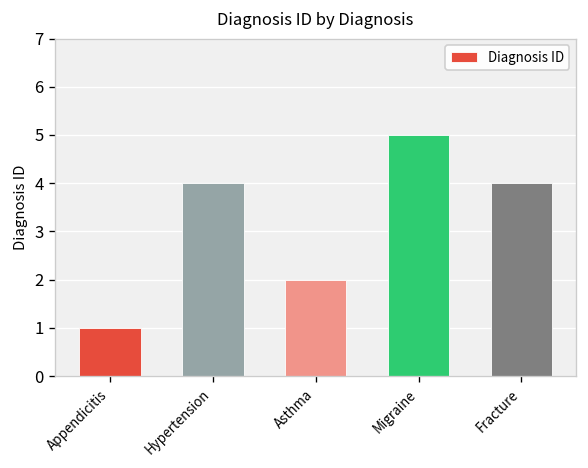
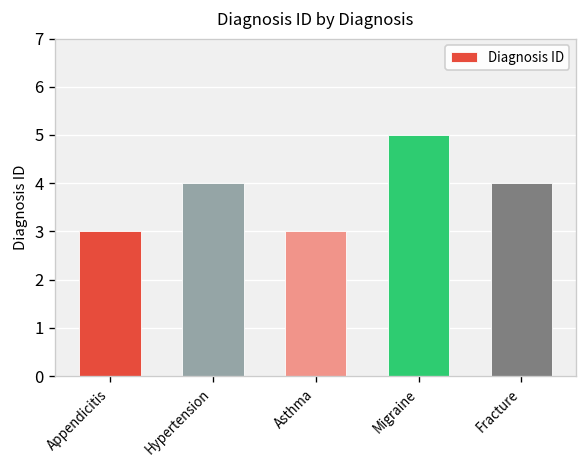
  {
-   "Appendicitis": 1,
+   "Appendicitis": 3,
    "Hypertension": 4,
-   "Asthma": 2,
+   "Asthma": 3,
    "Migraine": 5,
    "Fracture": 4
  }
